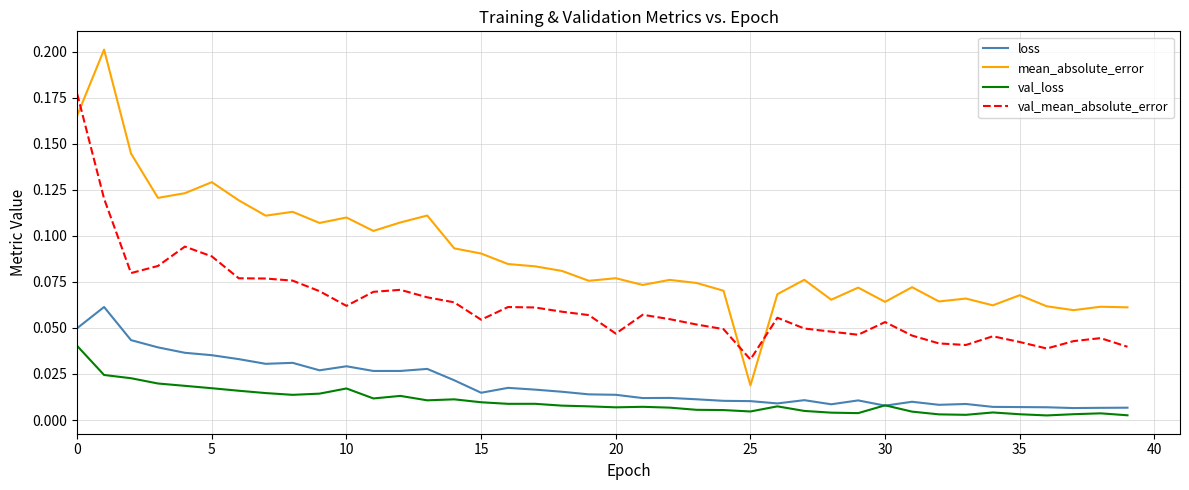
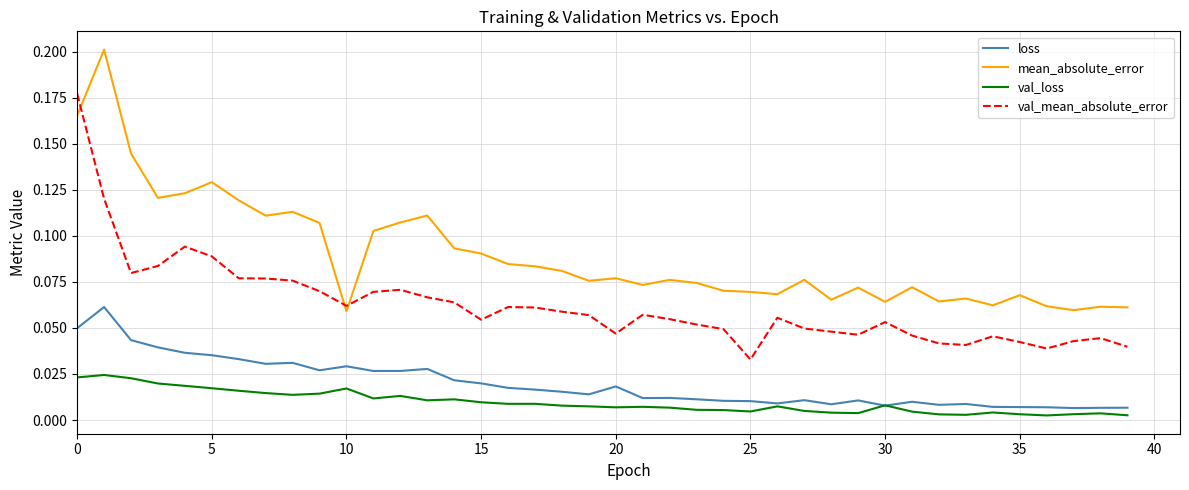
  {
    "loss": {
      "0": 0.050,
      "5": 0.035,
      "10": 0.029,
-     "15": 0.015,
-     "20": 0.014,
+     "15": 0.020,
+     "20": 0.018,
      "25": 0.010,
      "35": 0.007
    },
    "mean_absolute_error": {
      "0": 0.165,
      "5": 0.129,
-     "10": 0.110,
+     "10": 0.059,
      "15": 0.090,
      "20": 0.077,
-     "25": 0.019,
+     "25": 0.070,
      "30": 0.064,
      "35": 0.068
    },
    "val_loss": {
-     "0": 0.040,
+     "0": 0.023,
      "5": 0.017,
      "10": 0.017,
      "15": 0.010,
      "20": 0.007,
      "25": 0.005,
      "35": 0.003
    },
    "val_mean_absolute_error": {
      "0": 0.177,
      "5": 0.089,
      "10": 0.062,
      "15": 0.054,
      "20": 0.047,
      "25": 0.033,
      "30": 0.053,
      "35": 0.042
    }
  }
